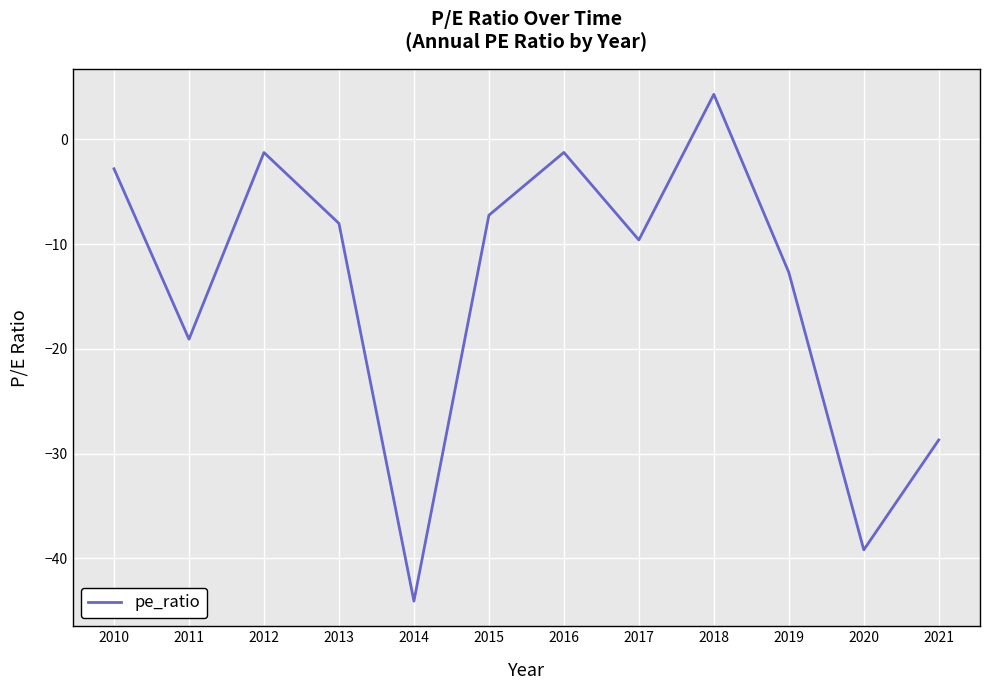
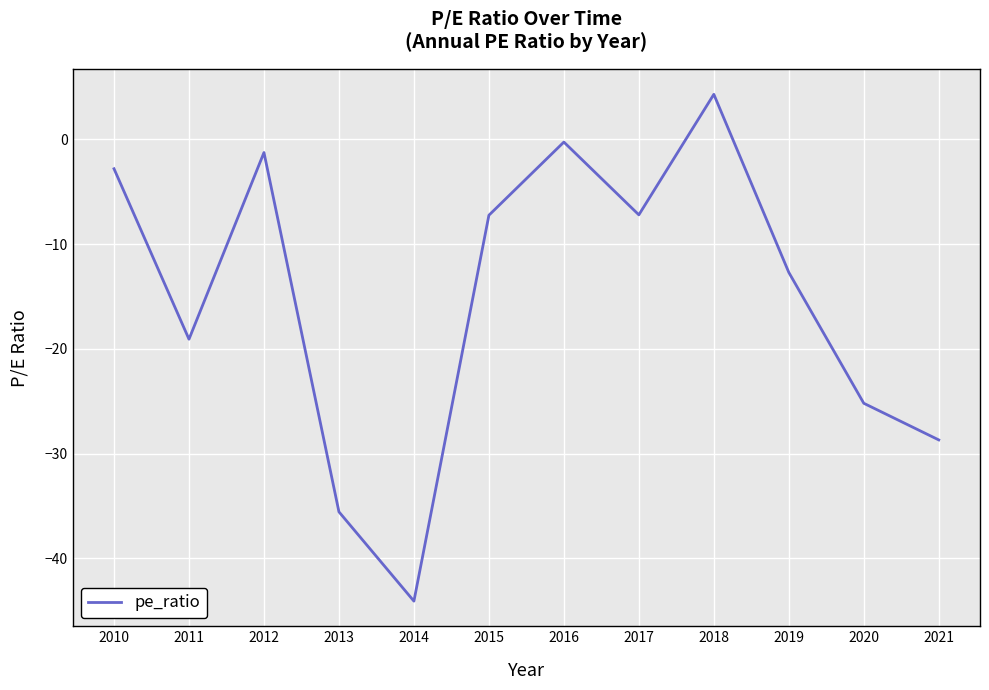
  {
    "2010": -2.8,
    "2011": -19.1,
    "2012": -1.3,
-   "2013": -8.0,
+   "2013": -35.6,
    "2014": -44.1,
    "2015": -7.2,
-   "2016": -1.2,
-   "2017": -9.6,
+   "2016": -0.3,
+   "2017": -7.2,
    "2018": 4.3,
    "2019": -12.7,
-   "2020": -39.2,
+   "2020": -25.2,
    "2021": -28.7
  }
